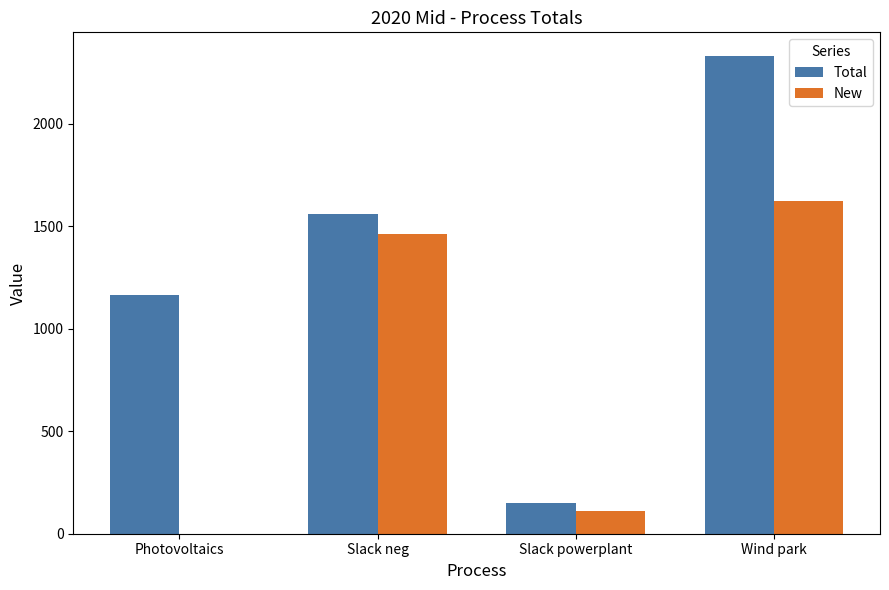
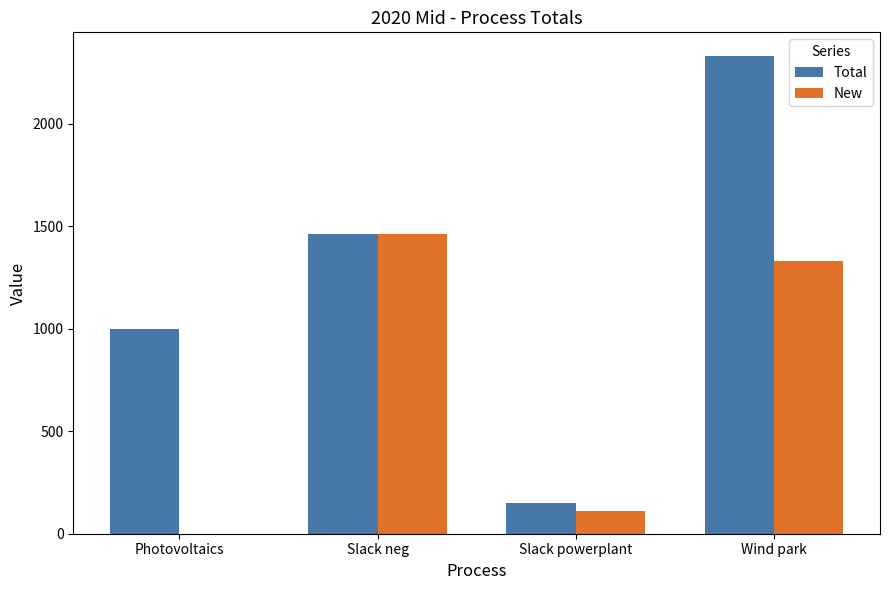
  {
    "Total": {
-     "Photovoltaics": 1160,
-     "Slack neg": 1560,
+     "Photovoltaics": 1000,
+     "Slack neg": 1460,
      "Slack powerplant": 150,
      "Wind park": 2330
    },
    "New": {
      "Photovoltaics": 0,
      "Slack neg": 1460,
      "Slack powerplant": 110,
-     "Wind park": 1620
+     "Wind park": 1330
    }
  }
